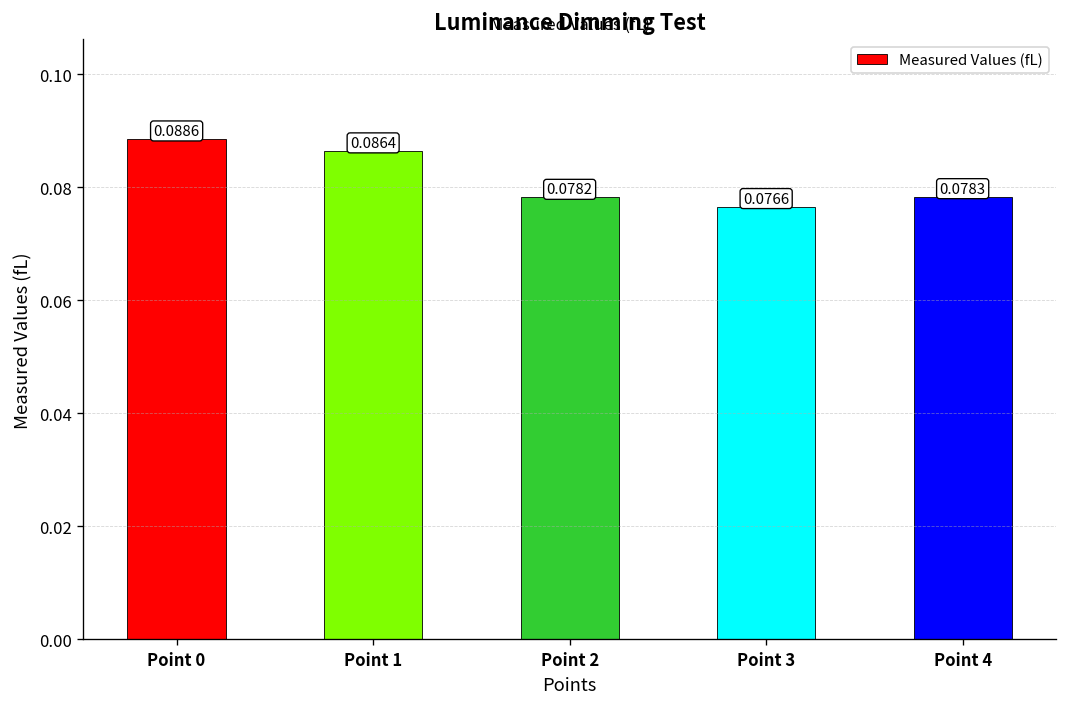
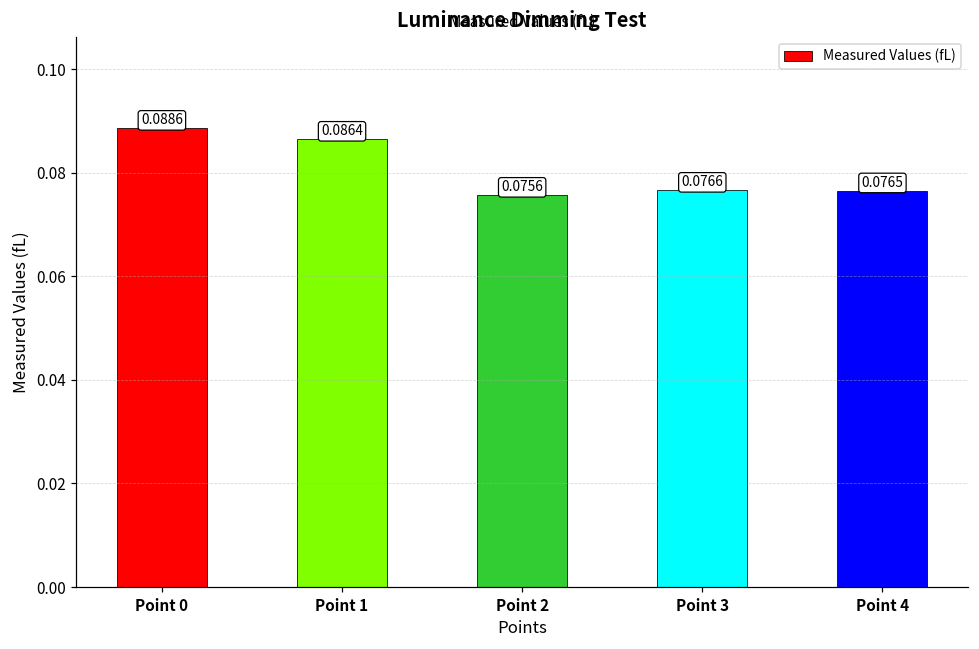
  {
-   "Point 2": 0.0782,
-   "Point 4": 0.0783
+   "Point 2": 0.0756,
+   "Point 4": 0.0765
  }
